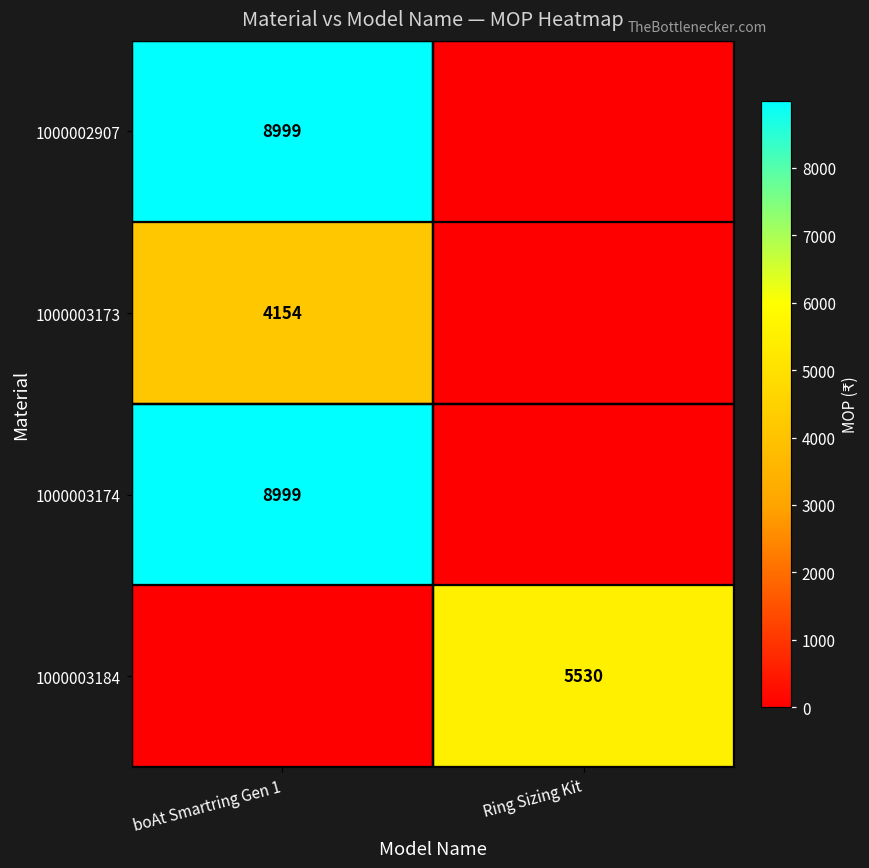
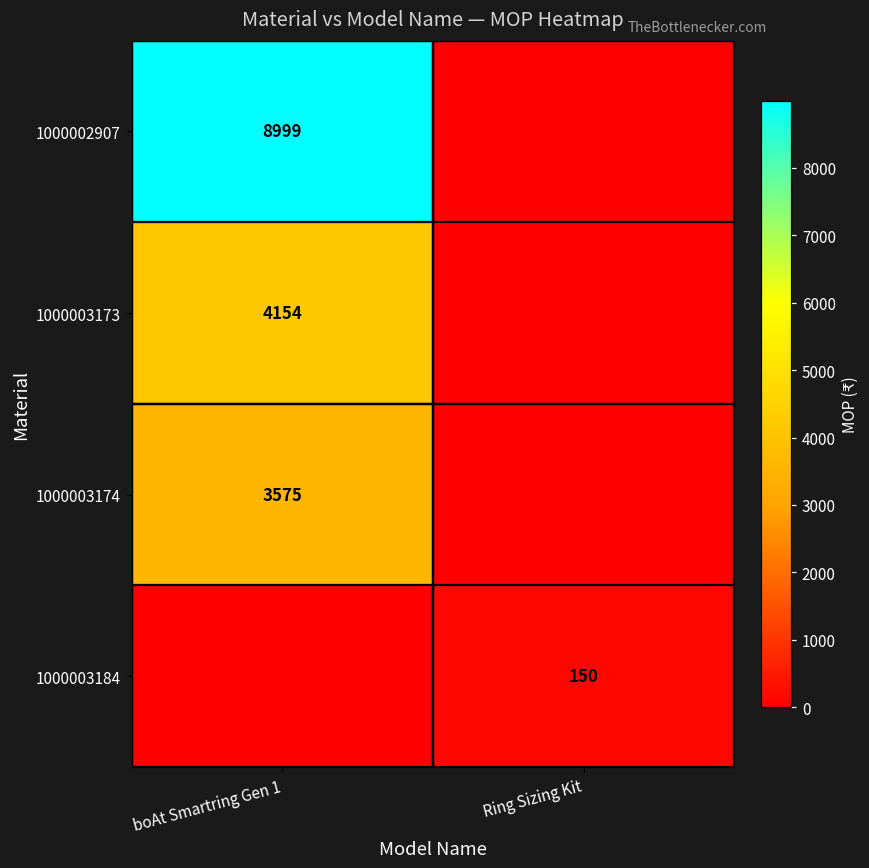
  {
    "1000002907": {
      "boAt Smartring Gen 1": 8999
    },
    "1000003173": {
      "boAt Smartring Gen 1": 4154
    },
    "1000003174": {
-     "boAt Smartring Gen 1": 8999
+     "boAt Smartring Gen 1": 3575
    },
    "1000003184": {
-     "Ring Sizing Kit": 5530
+     "Ring Sizing Kit": 150
    }
  }
